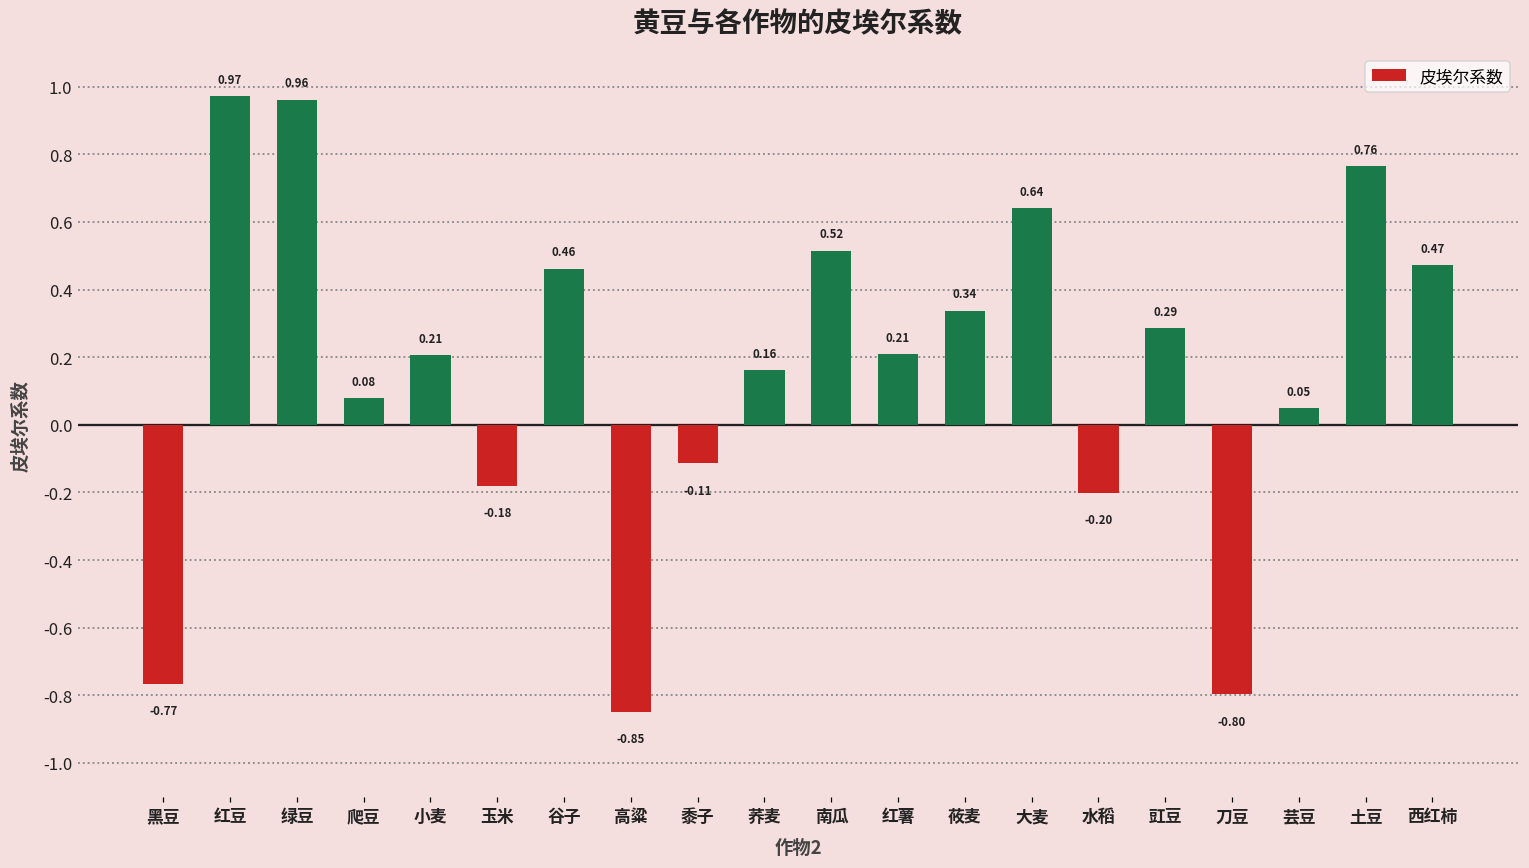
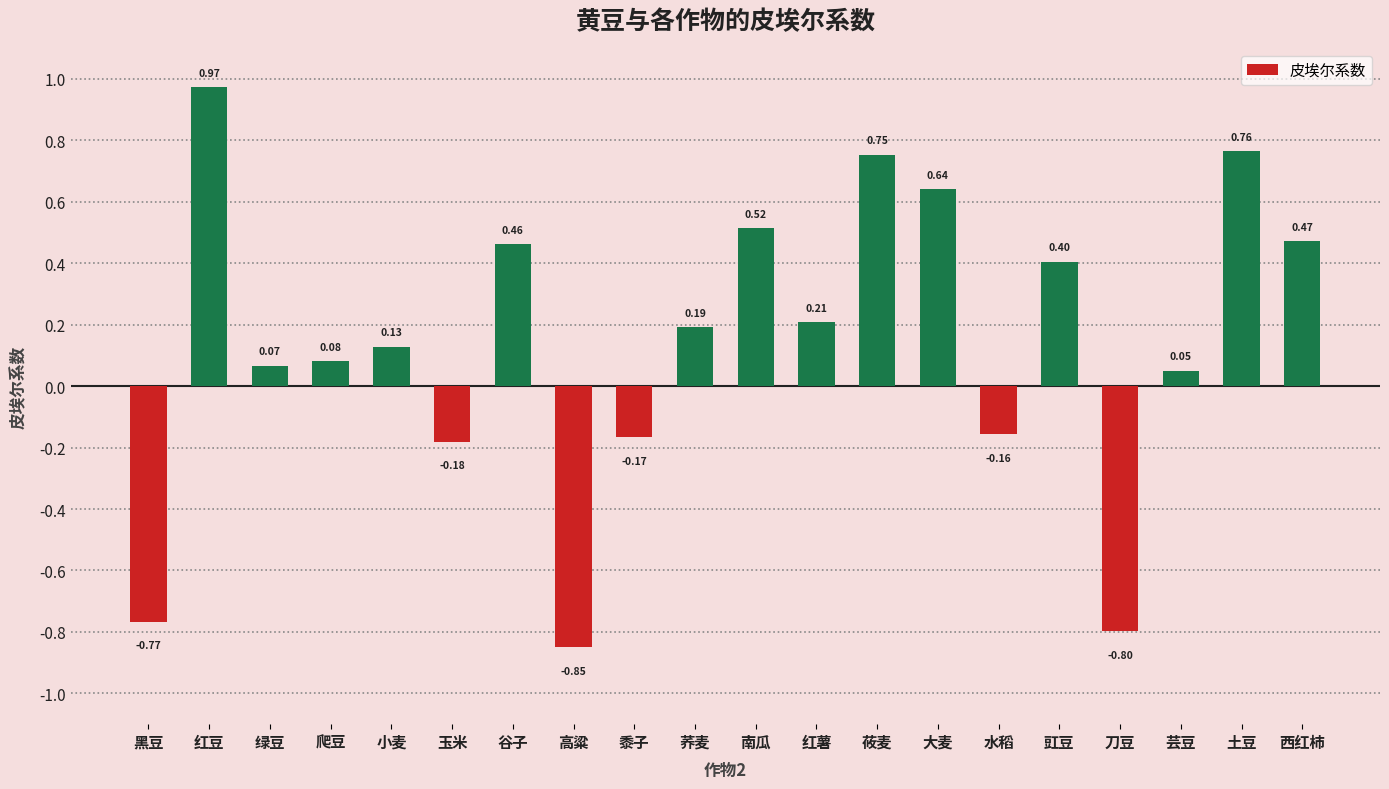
  {
    "黑豆": -0.77,
    "红豆": 0.97,
-   "绿豆": 0.96,
+   "绿豆": 0.07,
    "爬豆": 0.08,
-   "小麦": 0.21,
+   "小麦": 0.13,
    "玉米": -0.18,
    "谷子": 0.46,
    "高粱": -0.85,
-   "黍子": -0.11,
-   "荞麦": 0.16,
+   "黍子": -0.17,
+   "荞麦": 0.19,
    "南瓜": 0.52,
    "红薯": 0.21,
-   "莜麦": 0.34,
+   "莜麦": 0.75,
    "大麦": 0.64,
-   "水稻": -0.20,
-   "豇豆": 0.29,
+   "水稻": -0.16,
+   "豇豆": 0.40,
    "刀豆": -0.80,
    "芸豆": 0.05,
    "土豆": 0.76,
    "西红柿": 0.47
  }
